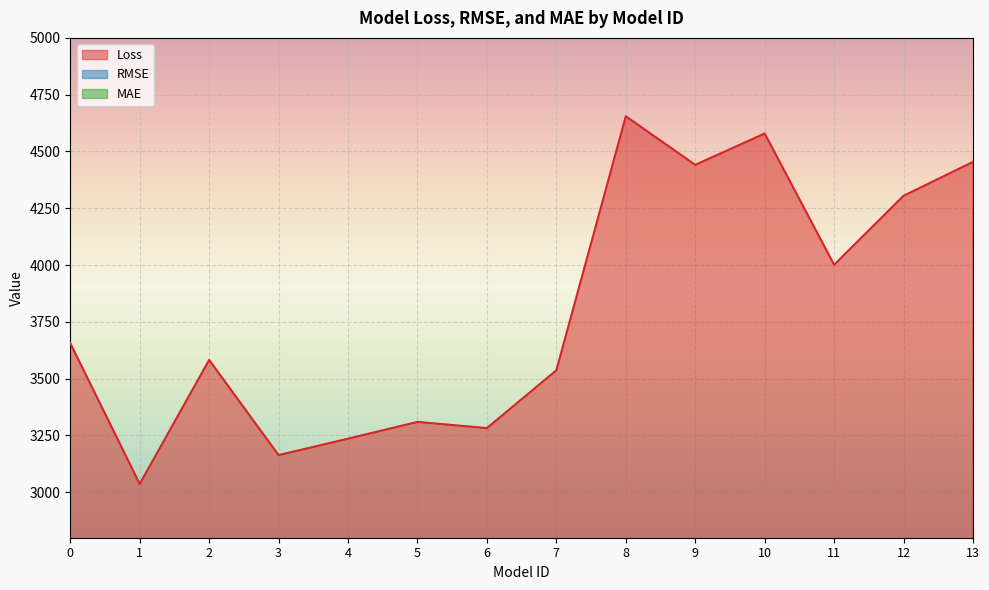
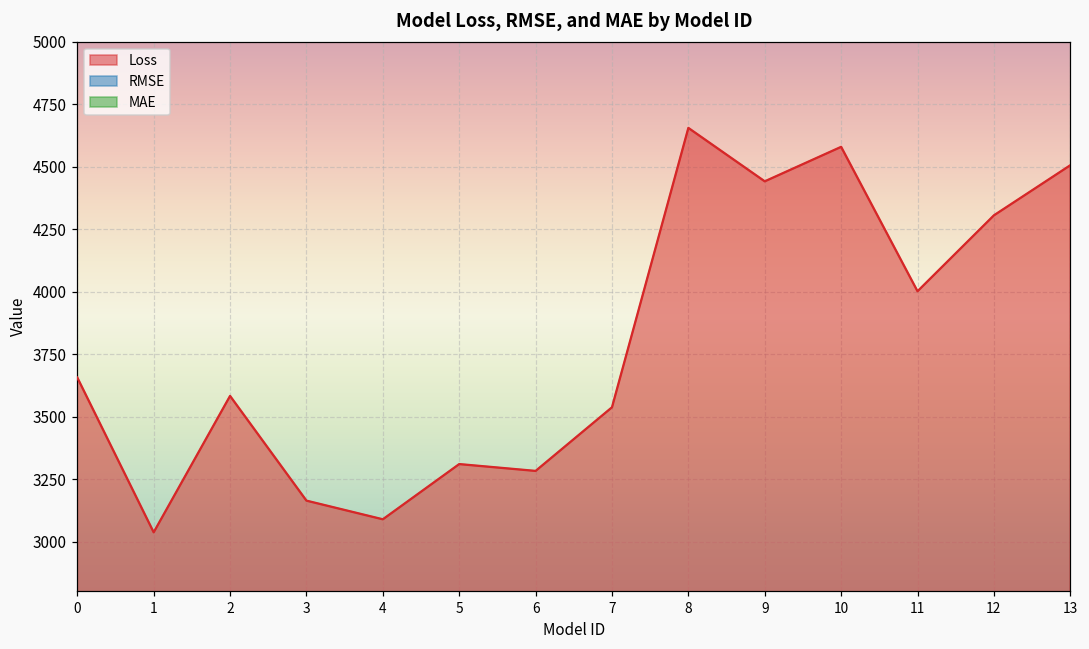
  {
    "Loss": {
      "0": 3660,
      "1": 3040,
      "2": 3580,
      "3": 3160,
-     "4": 3240,
+     "4": 3090,
      "5": 3310,
      "6": 3280,
      "7": 3540,
      "8": 4650,
      "9": 4440,
      "10": 4580,
      "11": 4000,
      "12": 4310,
-     "13": 4450
+     "13": 4510
    }
  }
